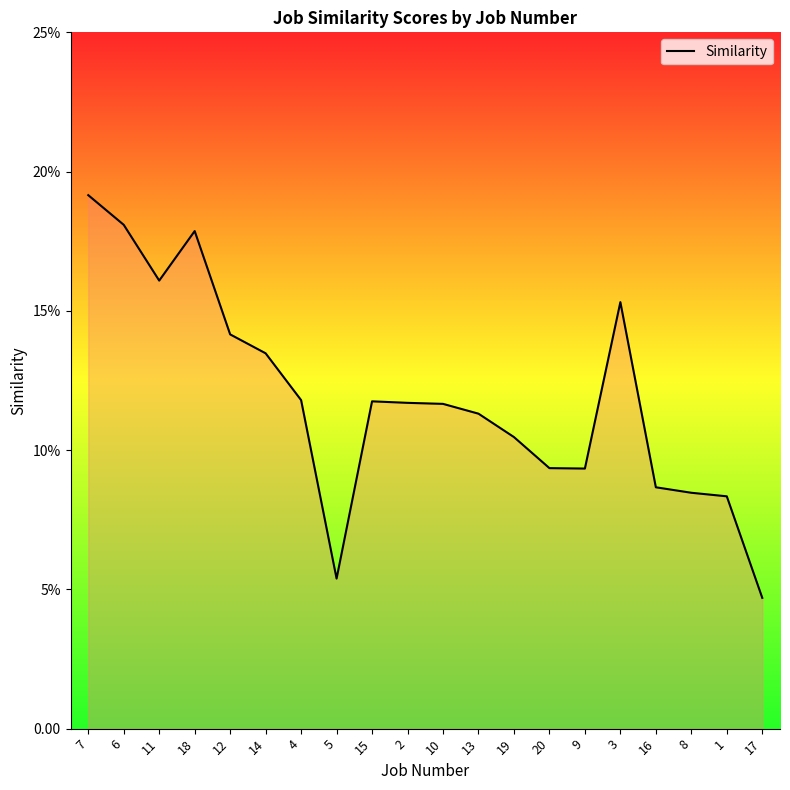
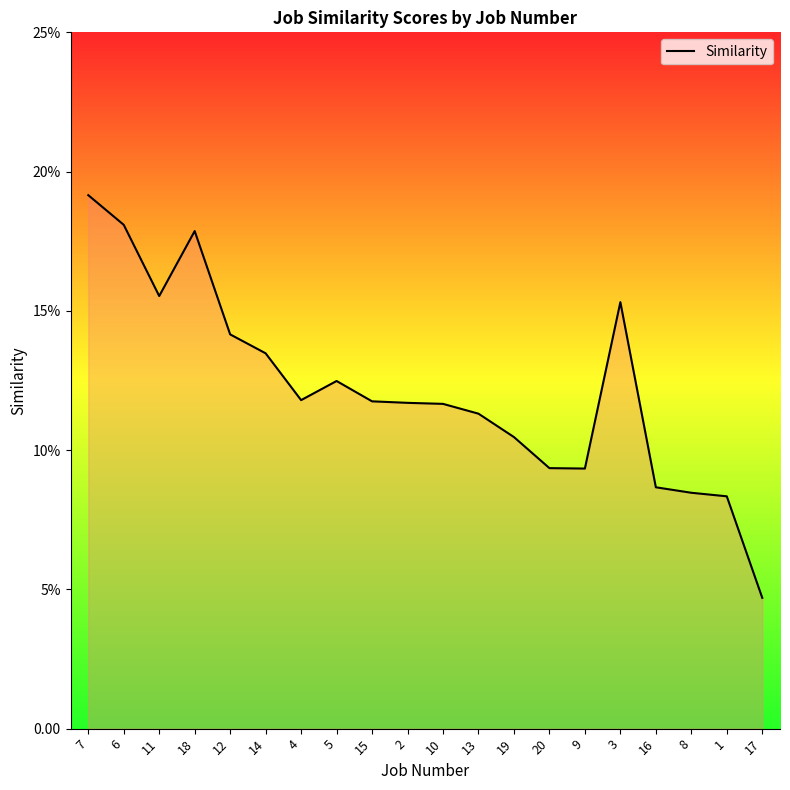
  {
    "7": "19.2%",
    "6": "18.1%",
-   "11": "16.1%",
+   "11": "15.5%",
    "18": "17.9%",
    "12": "14.2%",
    "14": "13.5%",
    "4": "11.8%",
-   "5": "5.4%",
+   "5": "12.5%",
    "15": "11.8%",
    "2": "11.7%",
    "10": "11.7%",
    "13": "11.3%",
    "19": "10.5%",
    "20": "9.4%",
    "9": "9.3%",
    "3": "15.3%",
    "16": "8.7%",
    "8": "8.5%",
    "1": "8.3%",
    "17": "4.7%"
  }
